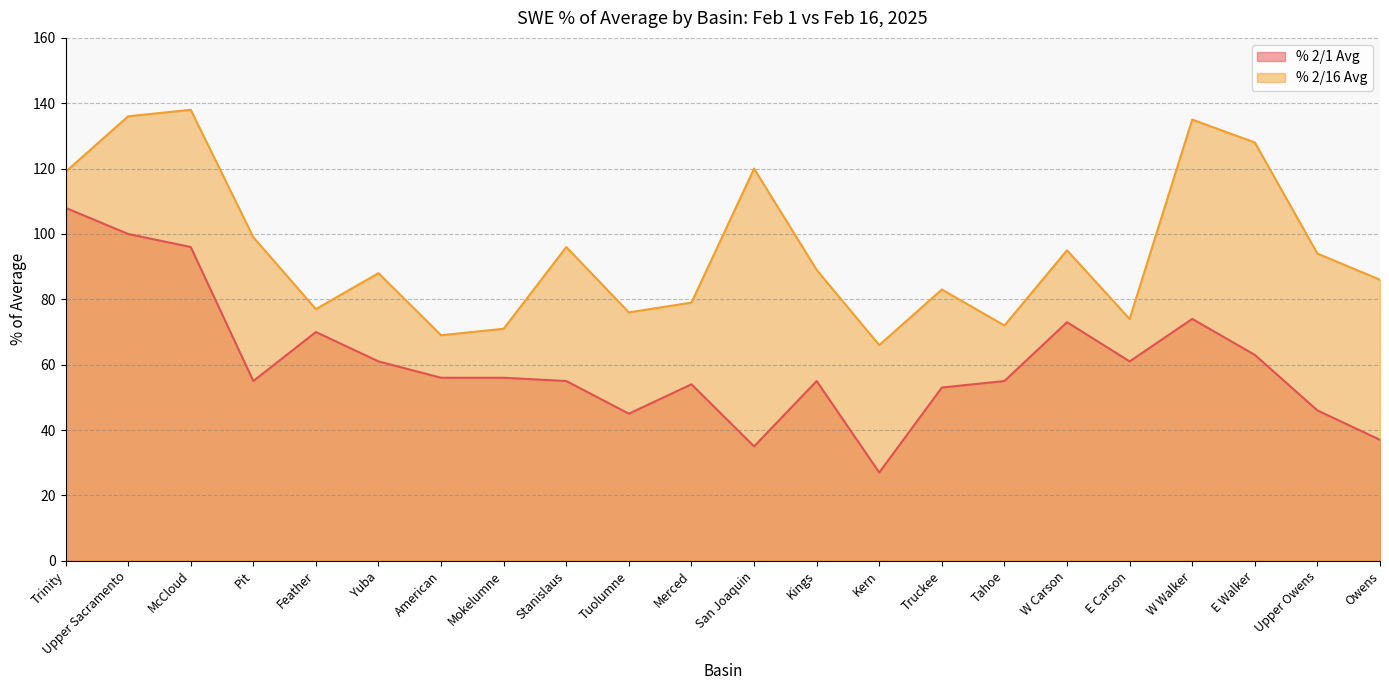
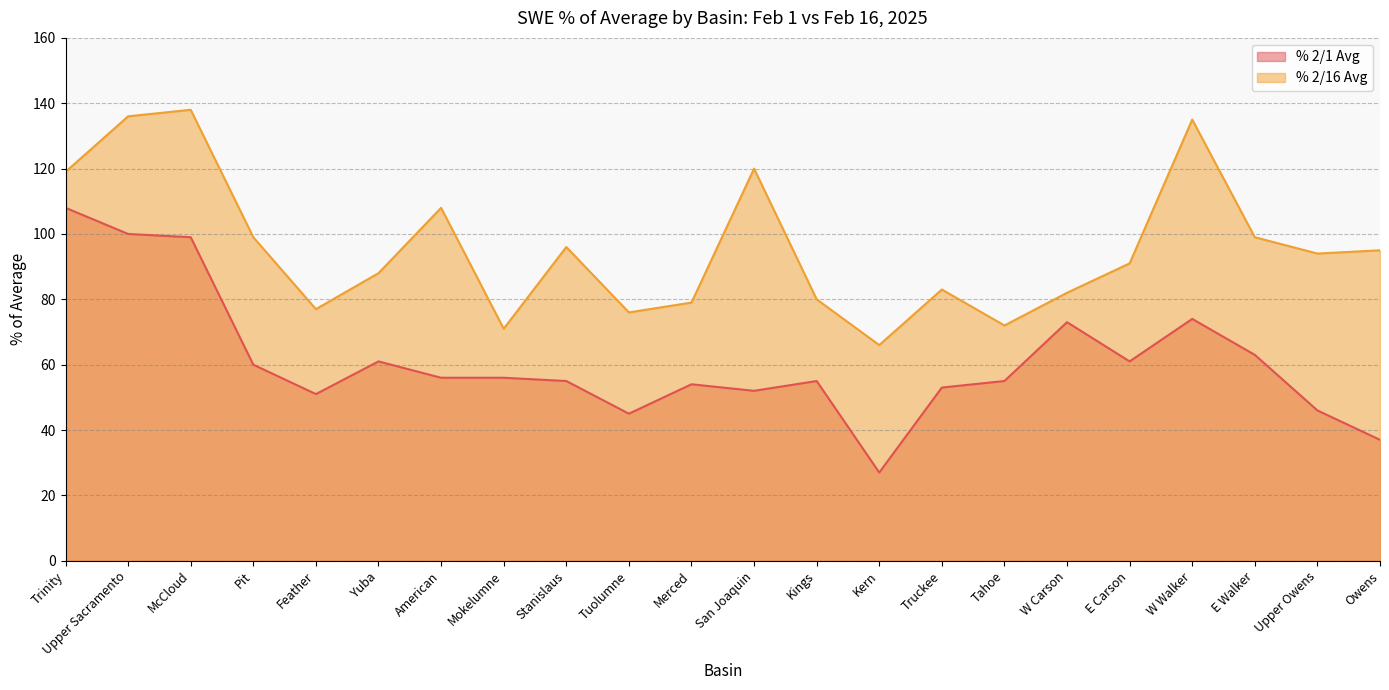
  {
    "% 2/1 Avg": {
      "Trinity": 108,
      "Upper Sacramento": 100,
-     "McCloud": 96,
-     "Pit": 55,
-     "Feather": 70,
+     "McCloud": 99,
+     "Pit": 60,
+     "Feather": 51,
      "Yuba": 61,
      "American": 56,
      "Mokelumne": 56,
      "Stanislaus": 55,
      "Tuolumne": 45,
      "Merced": 54,
-     "San Joaquin": 35,
+     "San Joaquin": 52,
      "Kings": 55,
      "Kern": 27,
      "Truckee": 53,
      "Tahoe": 55,
      "W Carson": 73,
      "E Carson": 61,
      "W Walker": 74,
      "E Walker": 63,
      "Upper Owens": 46,
      "Owens": 37
    },
    "% 2/16 Avg": {
      "Trinity": 119,
      "Upper Sacramento": 136,
      "McCloud": 138,
      "Pit": 99,
      "Feather": 77,
      "Yuba": 88,
-     "American": 69,
+     "American": 108,
      "Mokelumne": 71,
      "Stanislaus": 96,
      "Tuolumne": 76,
      "Merced": 79,
      "San Joaquin": 120,
-     "Kings": 89,
+     "Kings": 80,
      "Kern": 66,
      "Truckee": 83,
      "Tahoe": 72,
-     "W Carson": 95,
-     "E Carson": 74,
+     "W Carson": 82,
+     "E Carson": 91,
      "W Walker": 135,
-     "E Walker": 128,
+     "E Walker": 99,
      "Upper Owens": 94,
-     "Owens": 86
+     "Owens": 95
    }
  }
